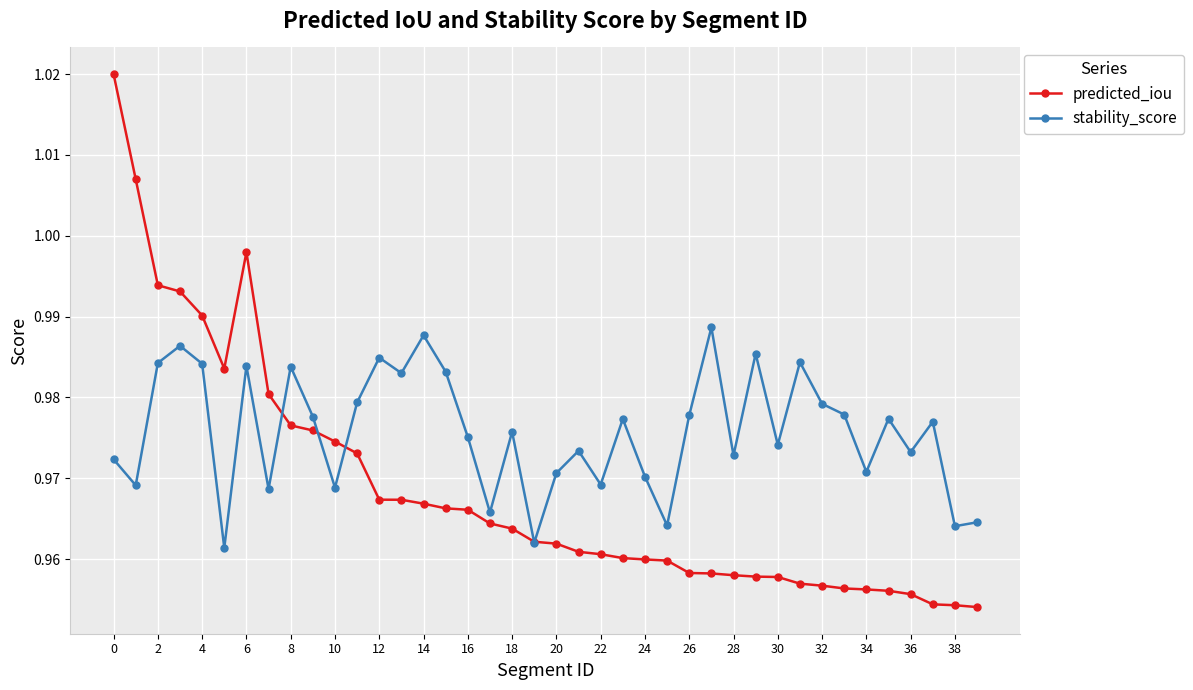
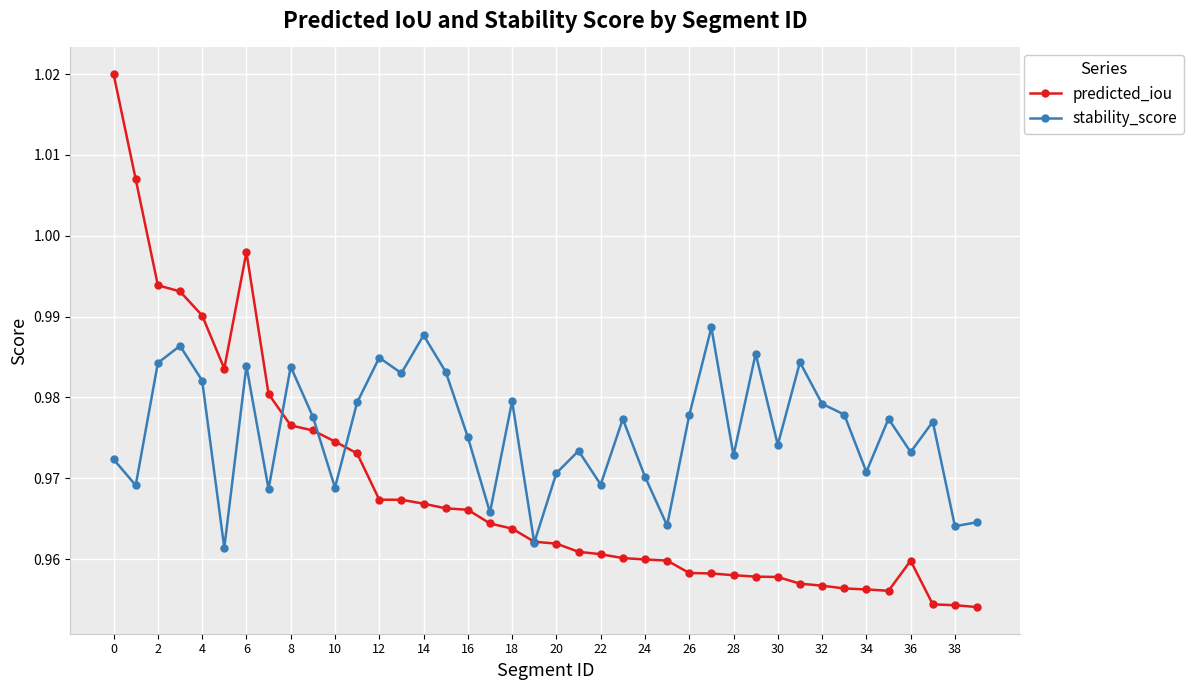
  {
    "predicted_iou": {
      "0": 1.020,
      "2": 0.994,
      "4": 0.990,
      "6": 0.998,
      "8": 0.977,
      "10": 0.975,
      "12": 0.967,
      "14": 0.967,
      "16": 0.966,
      "18": 0.964,
      "20": 0.962,
      "22": 0.961,
      "24": 0.960,
      "26": 0.958,
      "28": 0.958,
      "30": 0.958,
      "32": 0.957,
      "34": 0.956,
-     "36": 0.956,
+     "36": 0.960,
      "38": 0.954
    },
    "stability_score": {
      "0": 0.972,
      "2": 0.984,
-     "4": 0.984,
+     "4": 0.982,
      "6": 0.984,
      "8": 0.984,
      "10": 0.969,
      "12": 0.985,
      "14": 0.988,
      "16": 0.975,
-     "18": 0.976,
+     "18": 0.980,
      "20": 0.971,
      "22": 0.969,
      "24": 0.970,
      "26": 0.978,
      "28": 0.973,
      "30": 0.974,
      "32": 0.979,
      "34": 0.971,
      "36": 0.973,
      "38": 0.964
    }
  }
